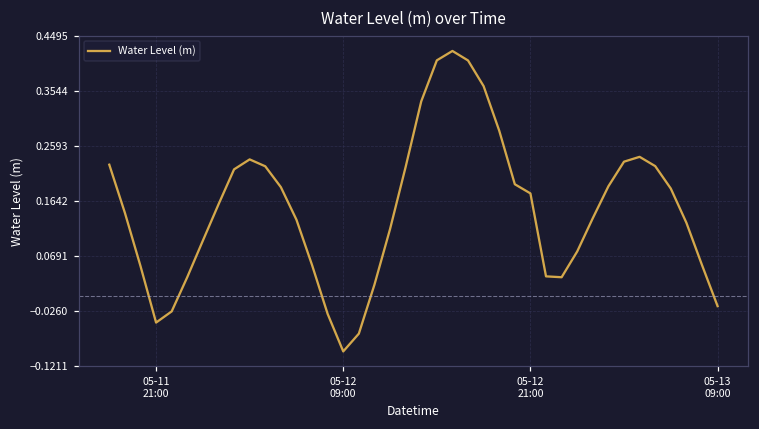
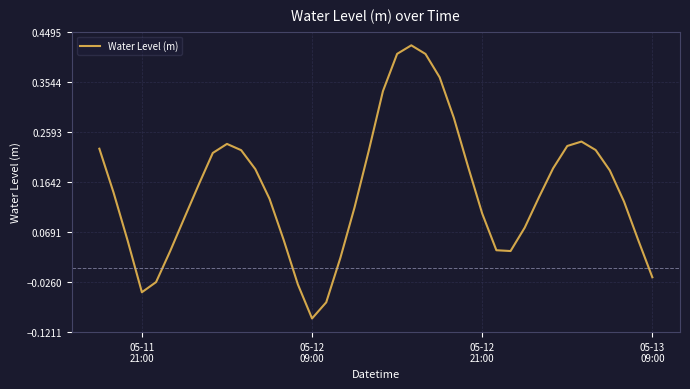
  {
    "05-11 21:00": -0.05,
    "05-12 09:00": -0.10,
-   "05-12 21:00": 0.18,
+   "05-12 21:00": 0.10,
    "05-13 09:00": -0.02
  }
